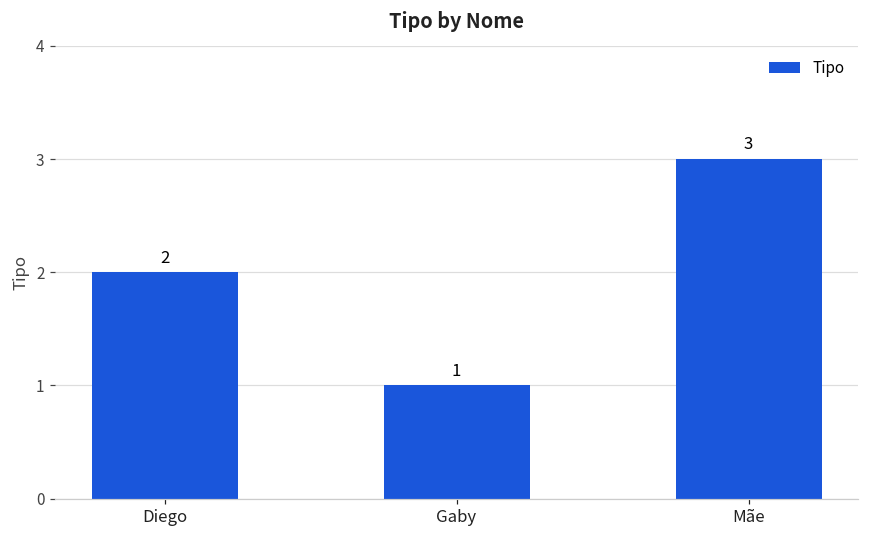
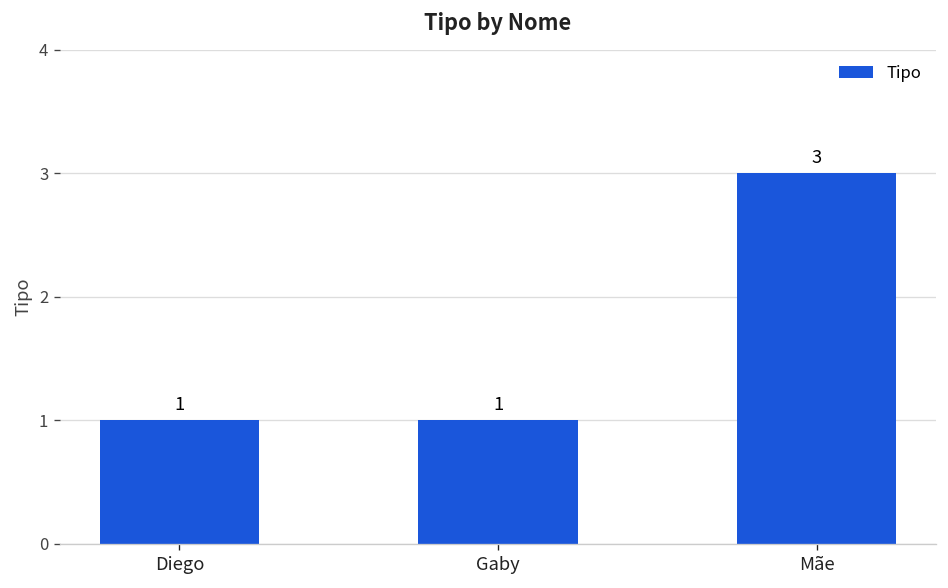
  {
-   "Diego": 2,
+   "Diego": 1,
    "Gaby": 1,
    "Mãe": 3
  }
